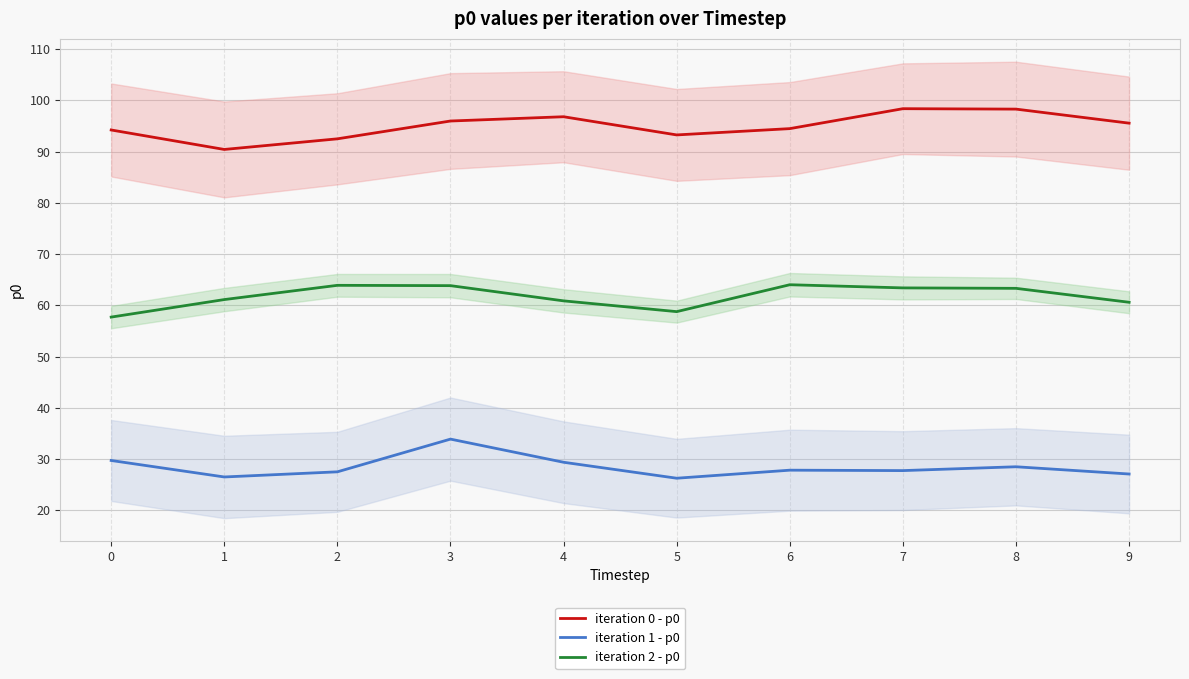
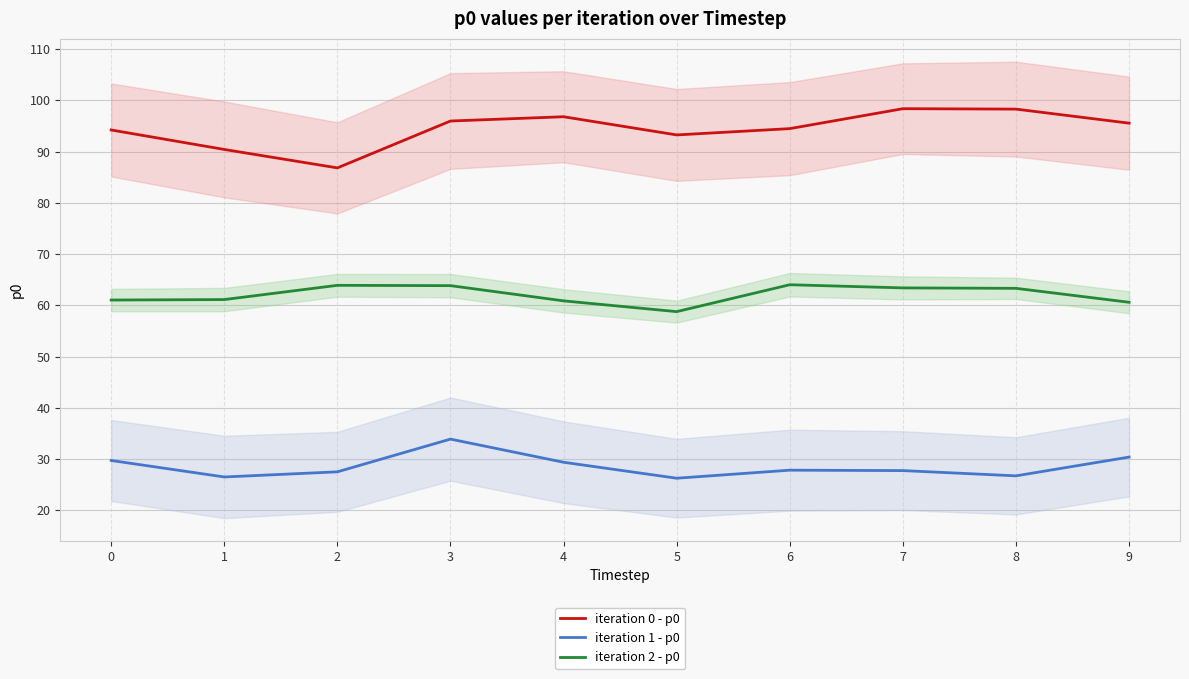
  {
    "iteration 0 - p0": {
      "0": 94,
      "1": 90,
-     "2": 92,
+     "2": 87,
      "3": 96,
      "4": 97,
      "5": 93,
      "6": 94,
      "7": 98,
      "8": 98,
      "9": 96
    },
    "iteration 1 - p0": {
      "0": 30,
      "1": 26,
      "2": 27,
      "3": 34,
      "4": 29,
      "5": 26,
      "6": 28,
      "7": 28,
-     "8": 28,
-     "9": 27
+     "8": 27,
+     "9": 30
    },
    "iteration 2 - p0": {
-     "0": 58,
+     "0": 61,
      "1": 61,
      "2": 64,
      "3": 64,
      "4": 61,
      "5": 59,
      "6": 64,
      "7": 63,
      "8": 63,
      "9": 61
    }
  }
